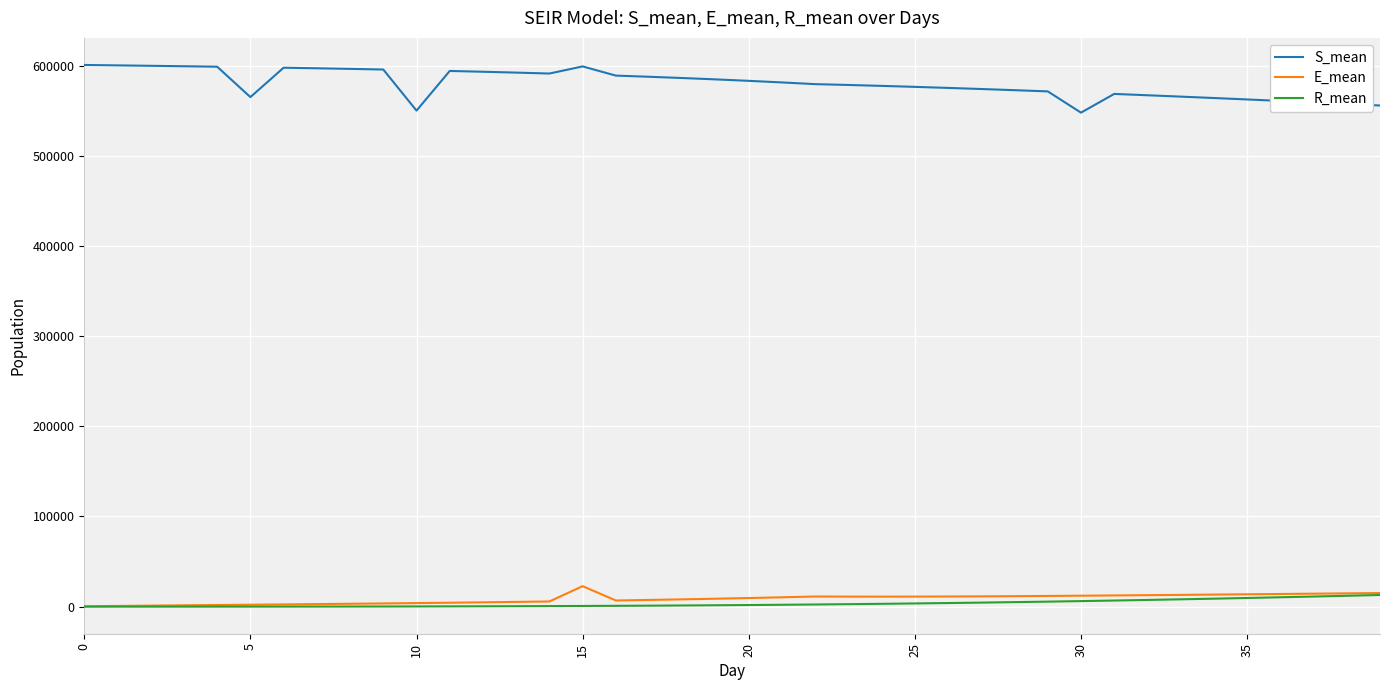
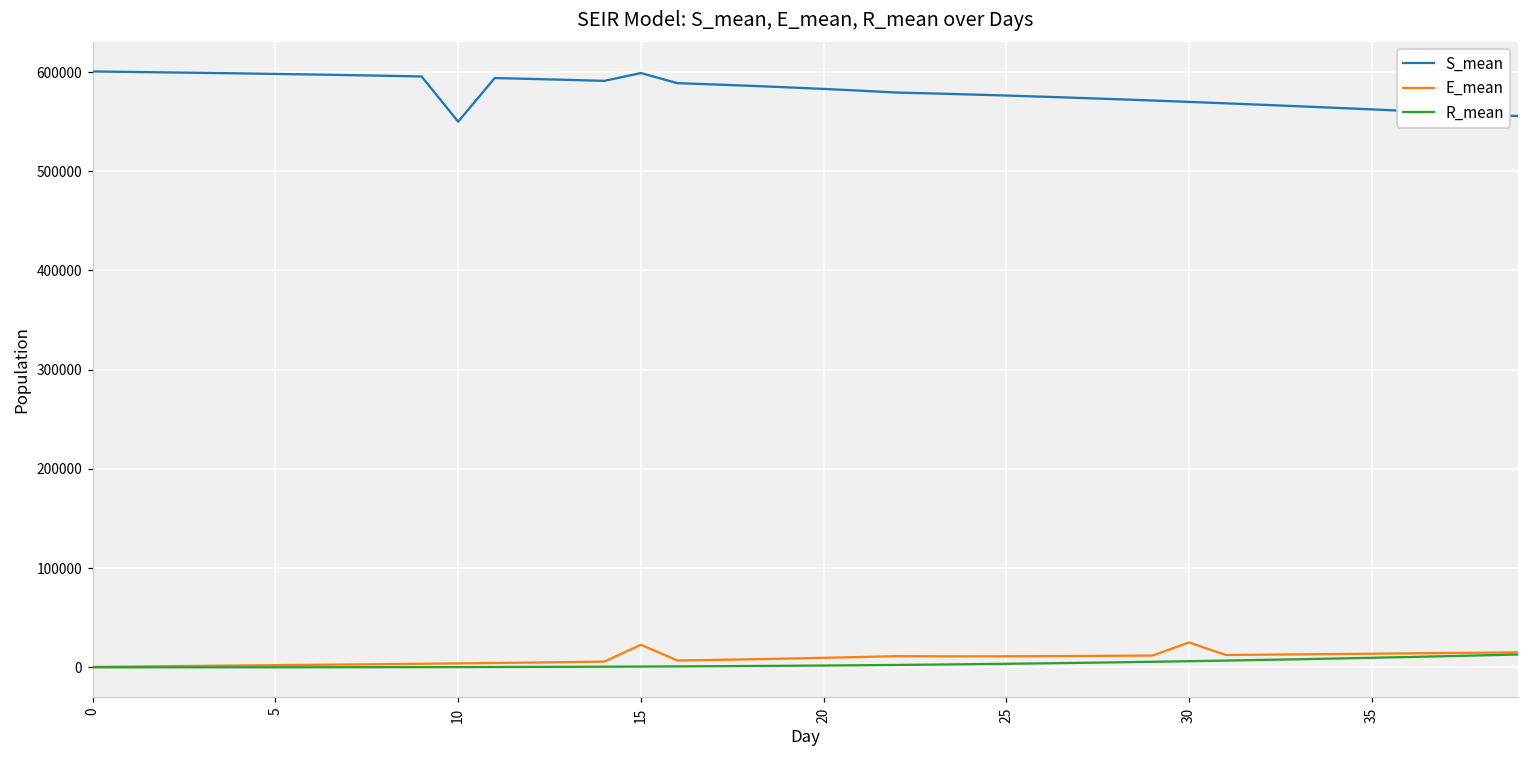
  {
    "S_mean": {
      "0": 600000,
-     "5": 560000,
+     "5": 600000,
      "10": 550000,
      "15": 600000,
      "20": 580000,
      "25": 580000,
-     "30": 550000,
+     "30": 570000,
      "35": 560000
    },
    "E_mean": {
      "10": 0,
      "15": 20000,
      "20": 10000,
      "25": 10000,
-     "30": 10000,
+     "30": 30000,
      "35": 10000
    },
    "R_mean": {
      "10": 0,
      "15": 0,
      "20": 0,
      "25": 0,
      "30": 10000,
      "35": 10000
    }
  }
